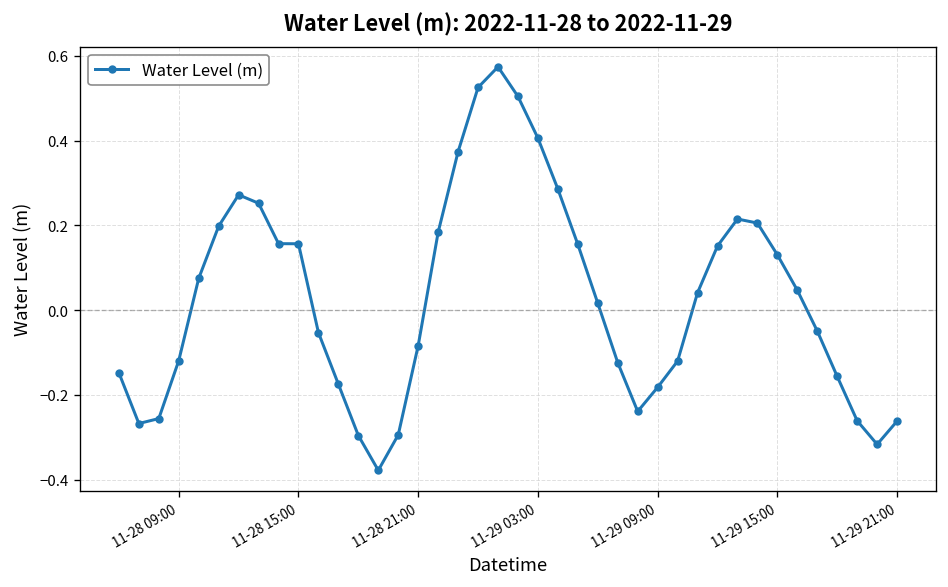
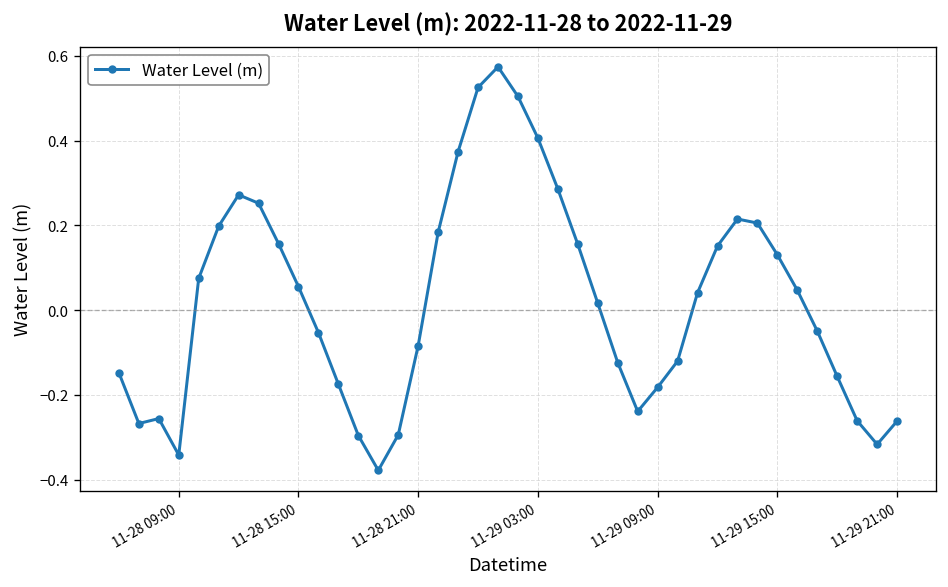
  {
-   "11-28 09:00": -0.12,
-   "11-28 15:00": 0.16,
+   "11-28 09:00": -0.34,
+   "11-28 15:00": 0.06,
    "11-28 21:00": -0.08,
    "11-29 03:00": 0.41,
    "11-29 09:00": -0.18,
    "11-29 15:00": 0.13,
    "11-29 21:00": -0.26
  }
